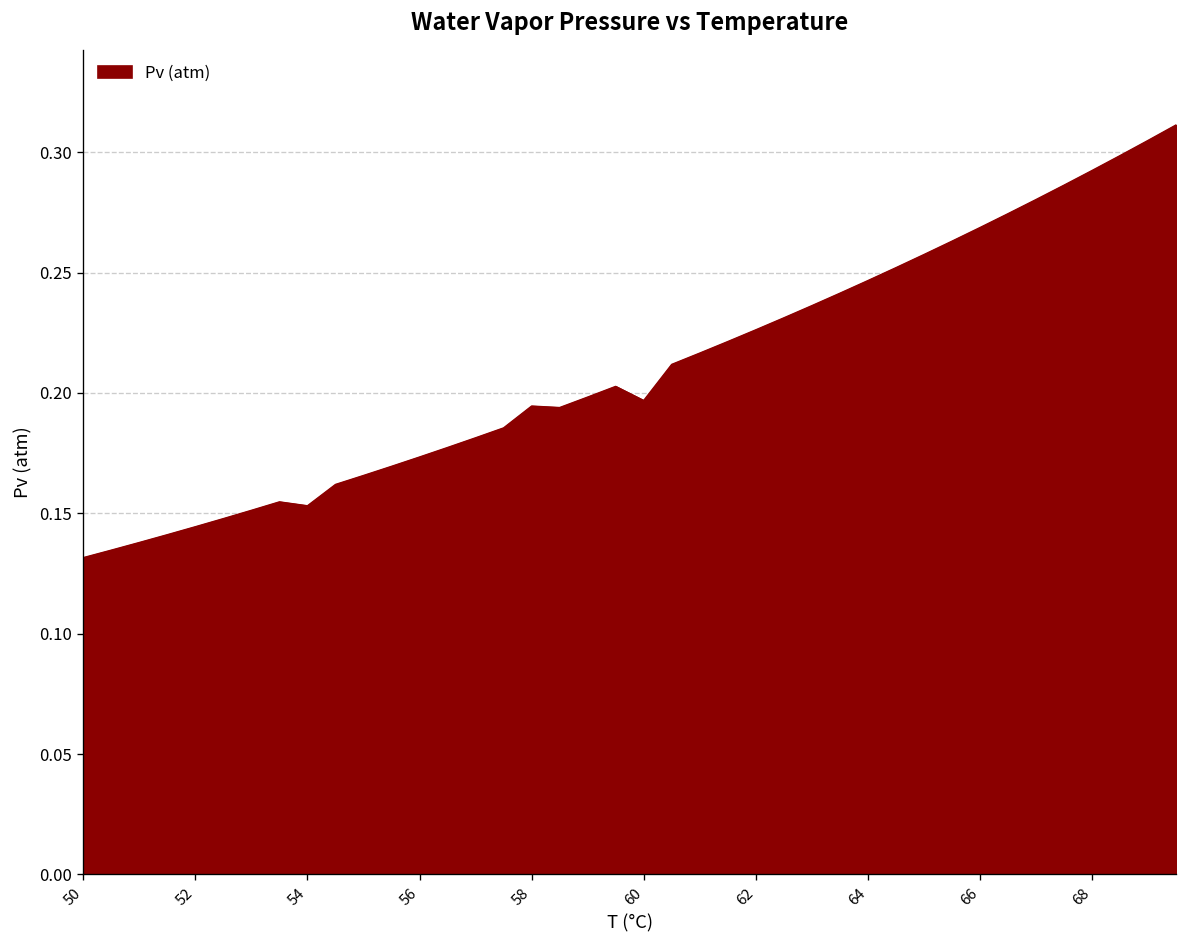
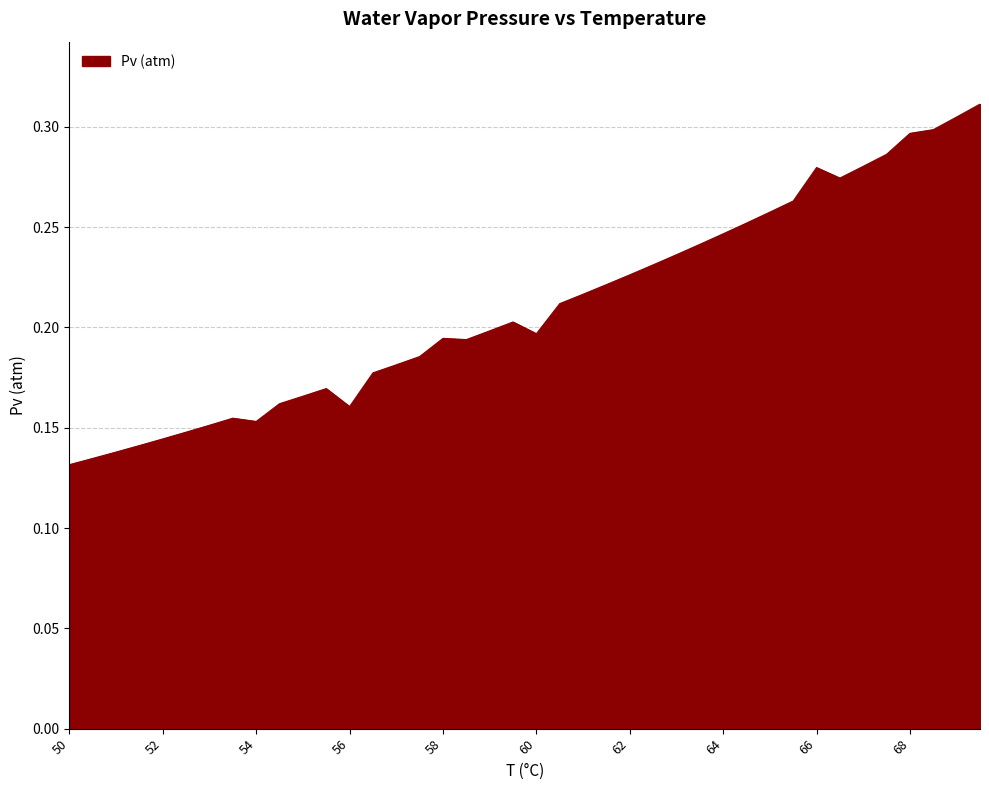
  {
    "50": 0.132,
    "52": 0.144,
    "54": 0.153,
-   "56": 0.173,
+   "56": 0.161,
    "58": 0.195,
    "60": 0.197,
    "62": 0.226,
    "64": 0.247,
-   "66": 0.269,
-   "68": 0.292
+   "66": 0.280,
+   "68": 0.297
  }
